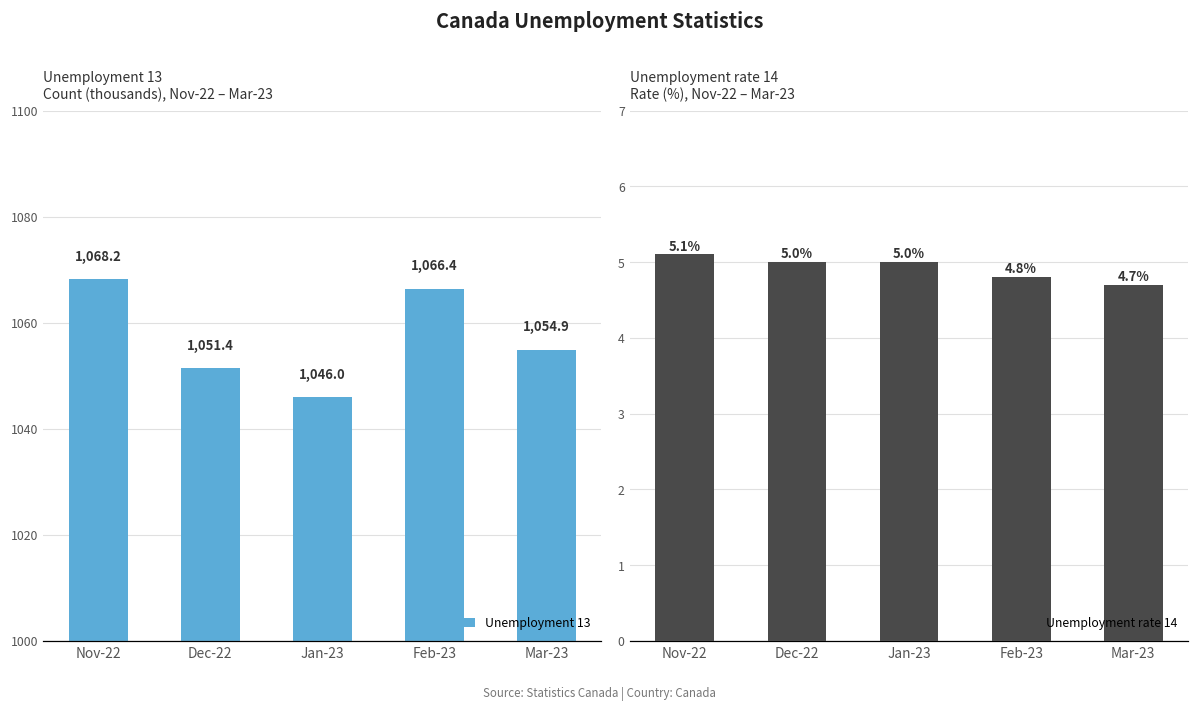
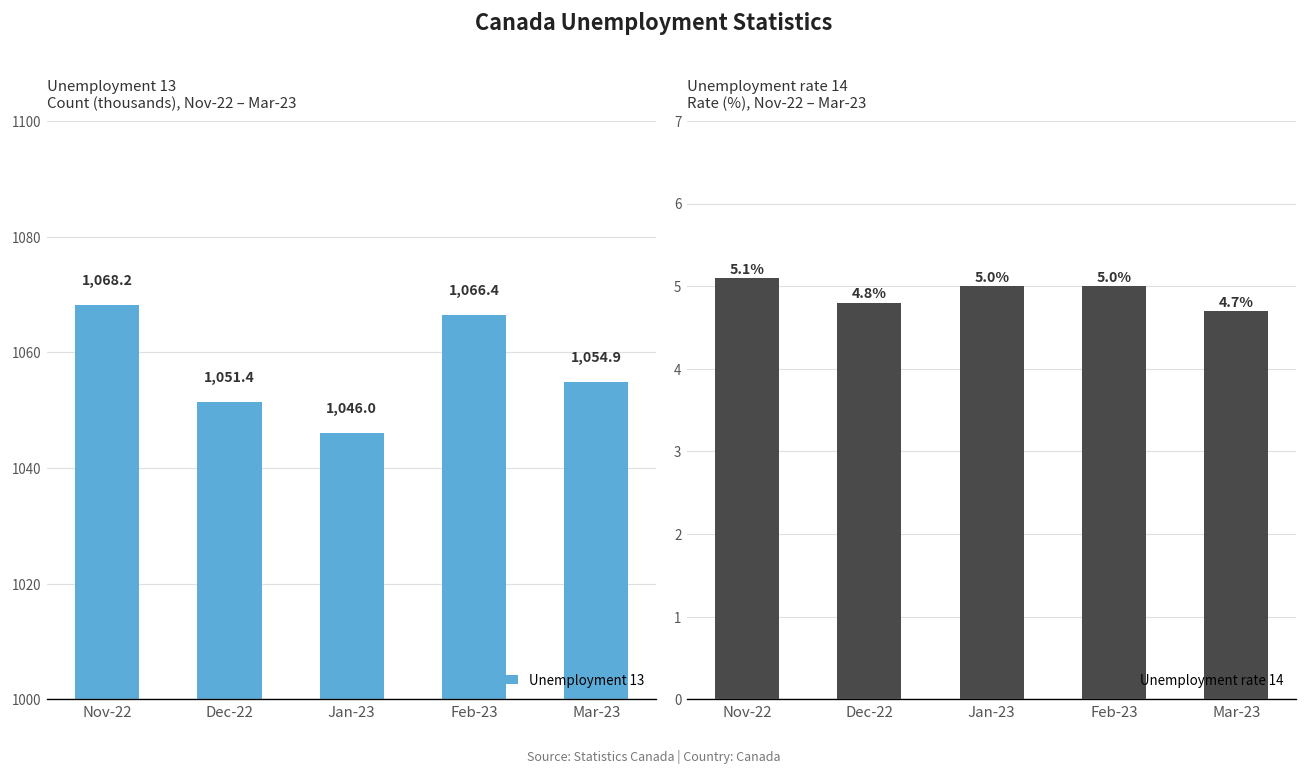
  {
    "Unemployment 13 Count (thousands), Nov-22 – Mar-23": {
      "Nov-22": "1,068.2",
      "Dec-22": "1,051.4",
      "Jan-23": "1,046.0",
      "Feb-23": "1,066.4",
      "Mar-23": "1,054.9"
    },
    "Unemployment rate 14 Rate (%), Nov-22 – Mar-23": {
      "Nov-22": "5.1%",
-     "Dec-22": "5.0%",
+     "Dec-22": "4.8%",
      "Jan-23": "5.0%",
-     "Feb-23": "4.8%",
+     "Feb-23": "5.0%",
      "Mar-23": "4.7%"
    }
  }
